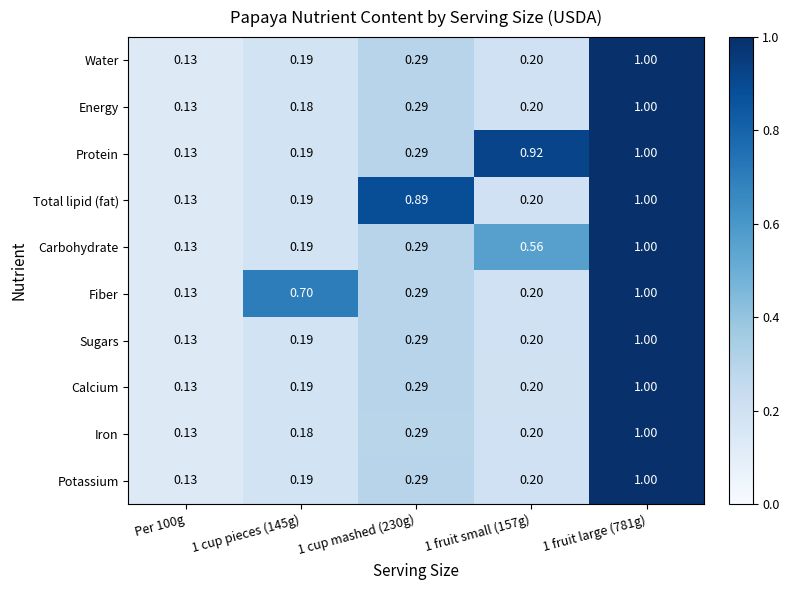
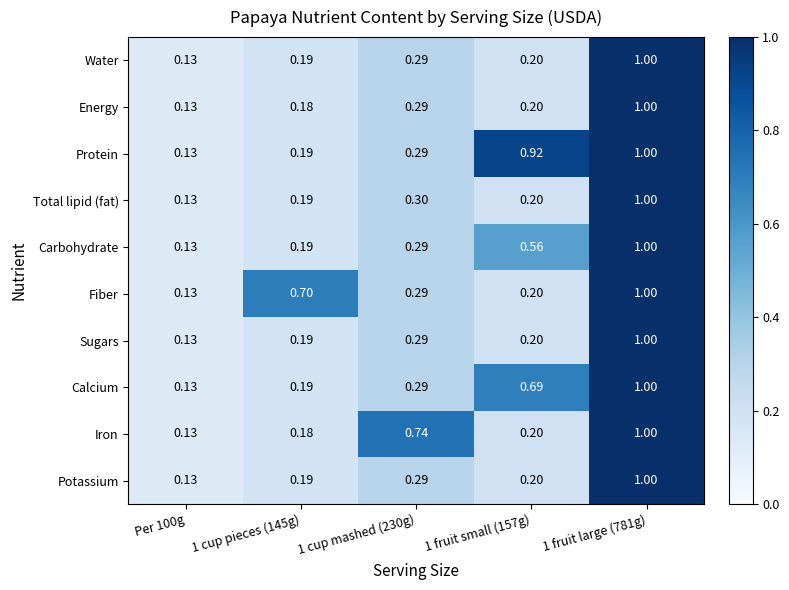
  {
    "Water": {
      "Per 100g": 0.13,
      "1 cup pieces (145g)": 0.19,
      "1 cup mashed (230g)": 0.29,
      "1 fruit small (157g)": 0.20,
      "1 fruit large (781g)": 1.00
    },
    "Energy": {
      "Per 100g": 0.13,
      "1 cup pieces (145g)": 0.18,
      "1 cup mashed (230g)": 0.29,
      "1 fruit small (157g)": 0.20,
      "1 fruit large (781g)": 1.00
    },
    "Protein": {
      "Per 100g": 0.13,
      "1 cup pieces (145g)": 0.19,
      "1 cup mashed (230g)": 0.29,
      "1 fruit small (157g)": 0.92,
      "1 fruit large (781g)": 1.00
    },
    "Total lipid (fat)": {
      "Per 100g": 0.13,
      "1 cup pieces (145g)": 0.19,
-     "1 cup mashed (230g)": 0.89,
+     "1 cup mashed (230g)": 0.30,
      "1 fruit small (157g)": 0.20,
      "1 fruit large (781g)": 1.00
    },
    "Carbohydrate": {
      "Per 100g": 0.13,
      "1 cup pieces (145g)": 0.19,
      "1 cup mashed (230g)": 0.29,
      "1 fruit small (157g)": 0.56,
      "1 fruit large (781g)": 1.00
    },
    "Fiber": {
      "Per 100g": 0.13,
      "1 cup pieces (145g)": 0.70,
      "1 cup mashed (230g)": 0.29,
      "1 fruit small (157g)": 0.20,
      "1 fruit large (781g)": 1.00
    },
    "Sugars": {
      "Per 100g": 0.13,
      "1 cup pieces (145g)": 0.19,
      "1 cup mashed (230g)": 0.29,
      "1 fruit small (157g)": 0.20,
      "1 fruit large (781g)": 1.00
    },
    "Calcium": {
      "Per 100g": 0.13,
      "1 cup pieces (145g)": 0.19,
      "1 cup mashed (230g)": 0.29,
-     "1 fruit small (157g)": 0.20,
+     "1 fruit small (157g)": 0.69,
      "1 fruit large (781g)": 1.00
    },
    "Iron": {
      "Per 100g": 0.13,
      "1 cup pieces (145g)": 0.18,
-     "1 cup mashed (230g)": 0.29,
+     "1 cup mashed (230g)": 0.74,
      "1 fruit small (157g)": 0.20,
      "1 fruit large (781g)": 1.00
    },
    "Potassium": {
      "Per 100g": 0.13,
      "1 cup pieces (145g)": 0.19,
      "1 cup mashed (230g)": 0.29,
      "1 fruit small (157g)": 0.20,
      "1 fruit large (781g)": 1.00
    }
  }
